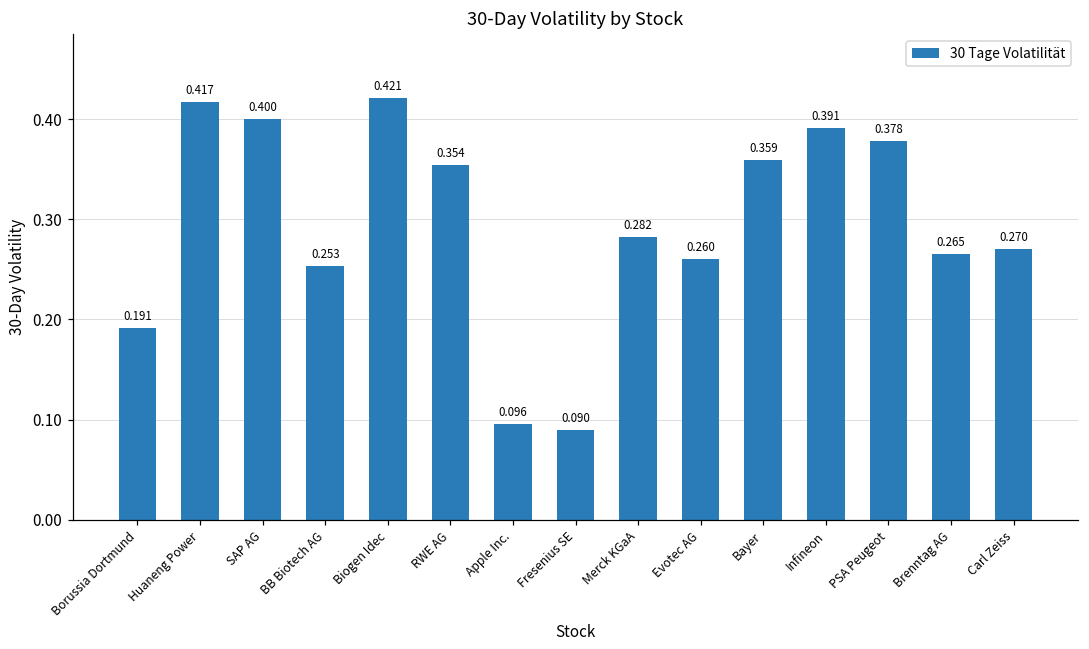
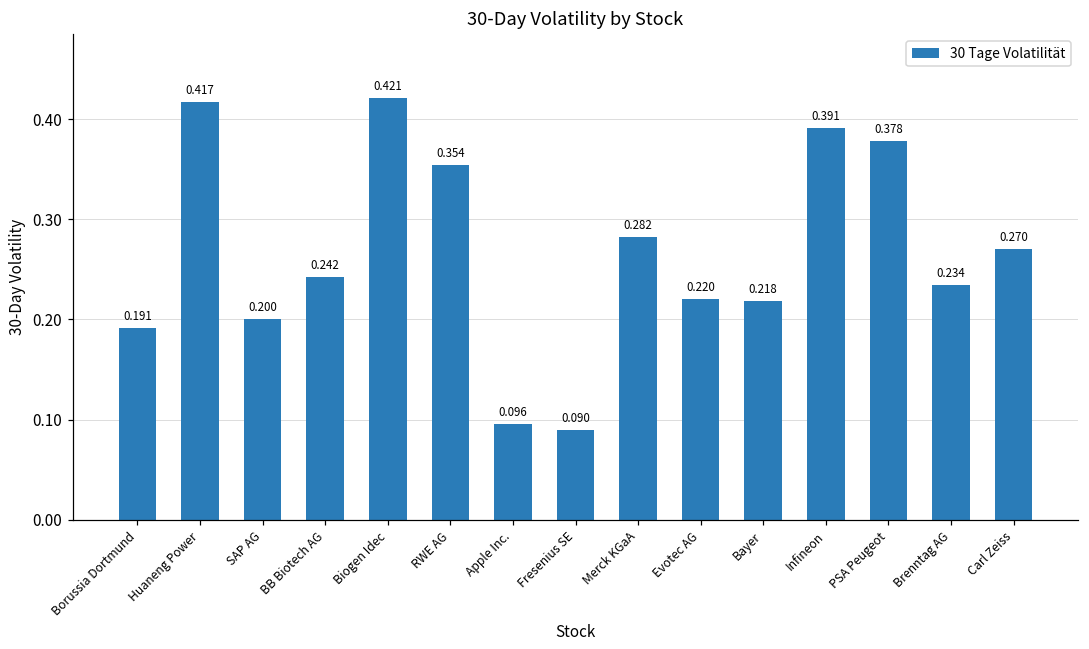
  {
    "Borussia Dortmund": 0.191,
    "Huaneng Power": 0.417,
-   "SAP AG": 0.400,
-   "BB Biotech AG": 0.253,
+   "SAP AG": 0.200,
+   "BB Biotech AG": 0.242,
    "Biogen Idec": 0.421,
    "RWE AG": 0.354,
    "Apple Inc.": 0.096,
    "Fresenius SE": 0.090,
    "Merck KGaA": 0.282,
-   "Evotec AG": 0.260,
-   "Bayer": 0.359,
+   "Evotec AG": 0.220,
+   "Bayer": 0.218,
    "Infineon": 0.391,
    "PSA Peugeot": 0.378,
-   "Brenntag AG": 0.265,
+   "Brenntag AG": 0.234,
    "Carl Zeiss": 0.270
  }
